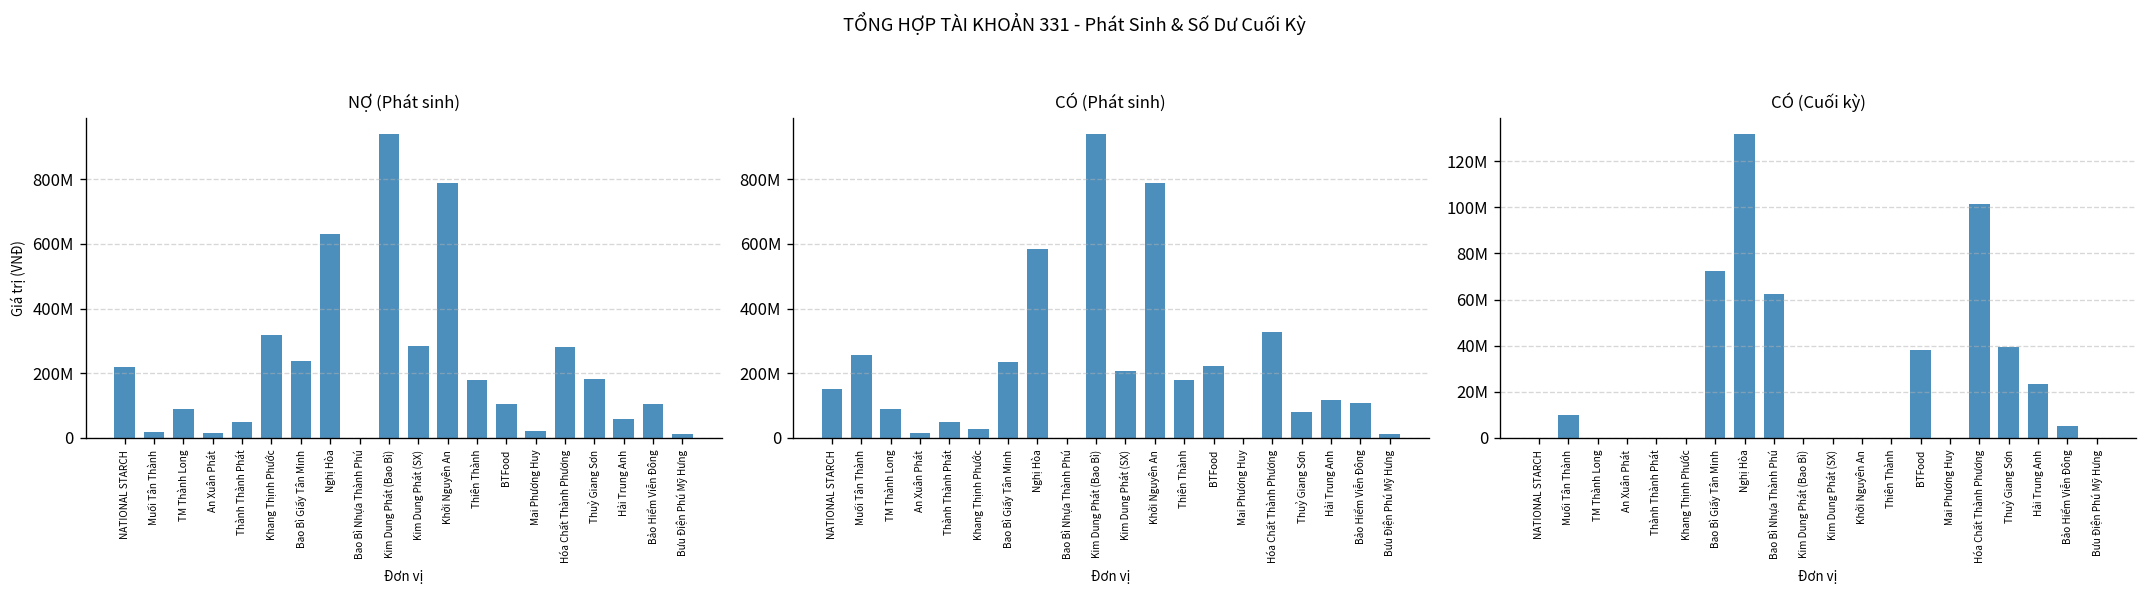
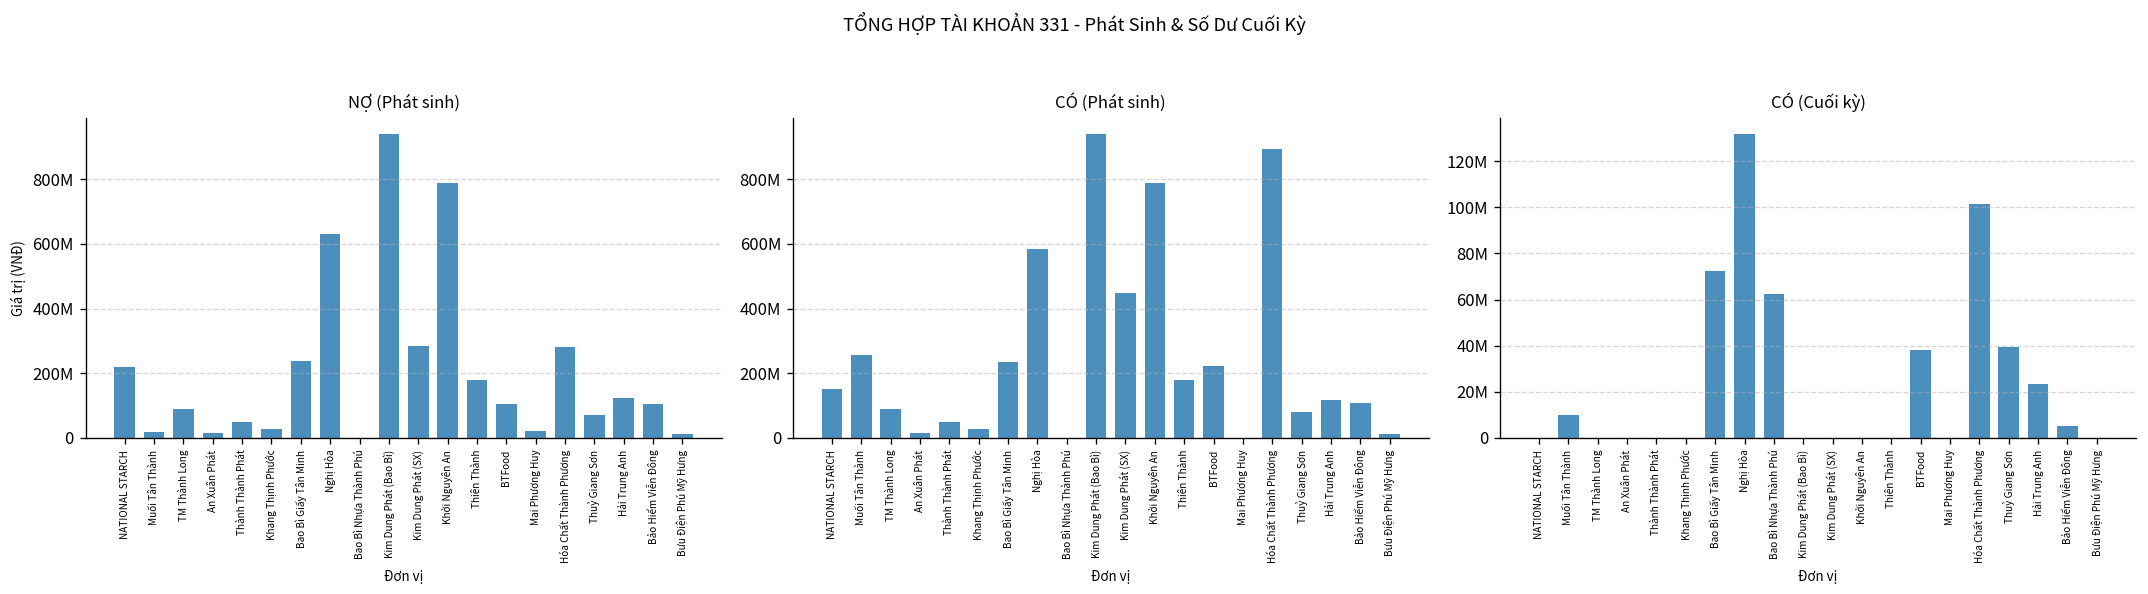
  {
    "NỢ (Phát sinh)": {
      "NATIONAL STARCH": 220000000,
      "Muối Tân Thành": 20000000,
      "TM Thành Long": 90000000,
      "An Xuân Phát": 10000000,
      "Thành Thành Phát": 50000000,
-     "Khang Thịnh Phước": 320000000,
+     "Khang Thịnh Phước": 30000000,
      "Bao Bì Giấy Tân Minh": 240000000,
      "Nghị Hòa": 630000000,
      "Bao Bì Nhựa Thành Phú": 0,
      "Kim Dung Phát (Bao Bì)": 940000000,
      "Kim Dung Phát (SX)": 280000000,
      "Khởi Nguyên An": 790000000,
      "Thiên Thành": 180000000,
      "BTFood": 100000000,
      "Mai Phương Huy": 20000000,
      "Hóa Chất Thành Phương": 280000000,
-     "Thuỷ Giang Sơn": 180000000,
-     "Hải Trung Anh": 60000000,
+     "Thuỷ Giang Sơn": 70000000,
+     "Hải Trung Anh": 120000000,
      "Bảo Hiểm Viễn Đông": 100000000,
      "Bưu Điện Phú Mỹ Hưng": 10000000
    },
    "CÓ (Phát sinh)": {
      "NATIONAL STARCH": 150000000,
      "Muối Tân Thành": 260000000,
      "TM Thành Long": 90000000,
      "An Xuân Phát": 10000000,
      "Thành Thành Phát": 50000000,
      "Khang Thịnh Phước": 30000000,
      "Bao Bì Giấy Tân Minh": 240000000,
      "Nghị Hòa": 590000000,
      "Bao Bì Nhựa Thành Phú": 0,
      "Kim Dung Phát (Bao Bì)": 940000000,
-     "Kim Dung Phát (SX)": 210000000,
+     "Kim Dung Phát (SX)": 450000000,
      "Khởi Nguyên An": 790000000,
      "Thiên Thành": 180000000,
      "BTFood": 220000000,
      "Mai Phương Huy": 0,
-     "Hóa Chất Thành Phương": 330000000,
+     "Hóa Chất Thành Phương": 890000000,
      "Thuỷ Giang Sơn": 80000000,
      "Hải Trung Anh": 120000000,
      "Bảo Hiểm Viễn Đông": 110000000,
      "Bưu Điện Phú Mỹ Hưng": 10000000
    },
    "CÓ (Cuối kỳ)": {
      "NATIONAL STARCH": 0,
      "Muối Tân Thành": 10000000,
      "TM Thành Long": 0,
      "An Xuân Phát": 0,
      "Thành Thành Phát": 0,
      "Khang Thịnh Phước": 0,
      "Bao Bì Giấy Tân Minh": 72000000,
      "Nghị Hòa": 132000000,
      "Bao Bì Nhựa Thành Phú": 62000000,
      "Kim Dung Phát (Bao Bì)": 0,
      "Kim Dung Phát (SX)": 0,
      "Khởi Nguyên An": 0,
      "Thiên Thành": 0,
      "BTFood": 38000000,
      "Mai Phương Huy": 0,
      "Hóa Chất Thành Phương": 102000000,
      "Thuỷ Giang Sơn": 39000000,
      "Hải Trung Anh": 24000000,
      "Bảo Hiểm Viễn Đông": 5000000,
      "Bưu Điện Phú Mỹ Hưng": 0
    }
  }
